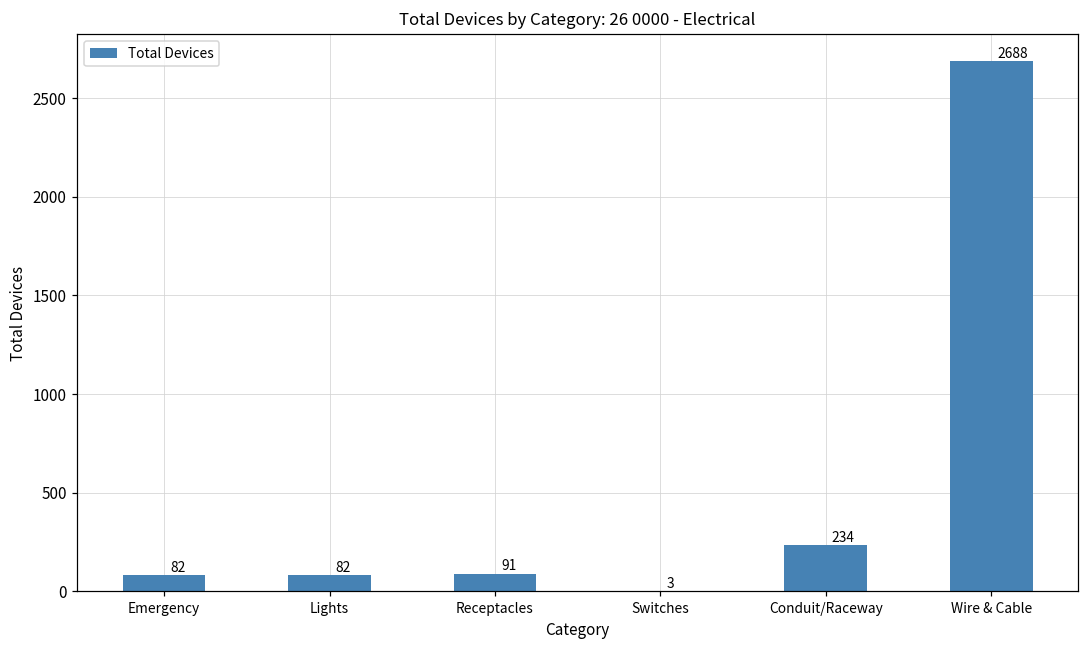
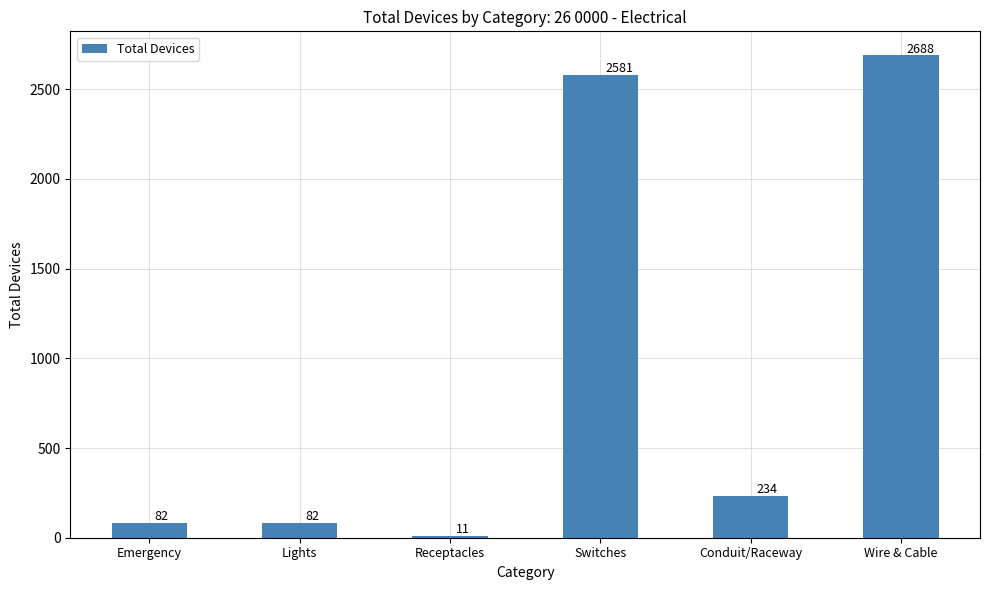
  {
    "Emergency": 82,
    "Lights": 82,
-   "Receptacles": 91,
-   "Switches": 3,
+   "Receptacles": 11,
+   "Switches": 2581,
    "Conduit/Raceway": 234,
    "Wire & Cable": 2688
  }
